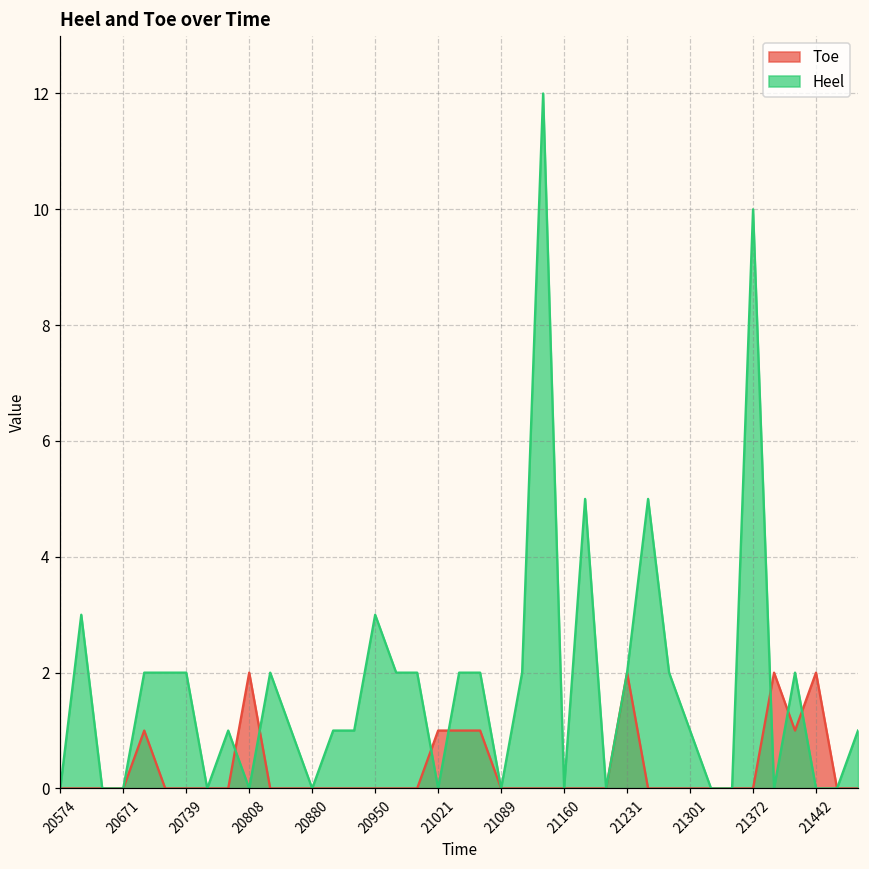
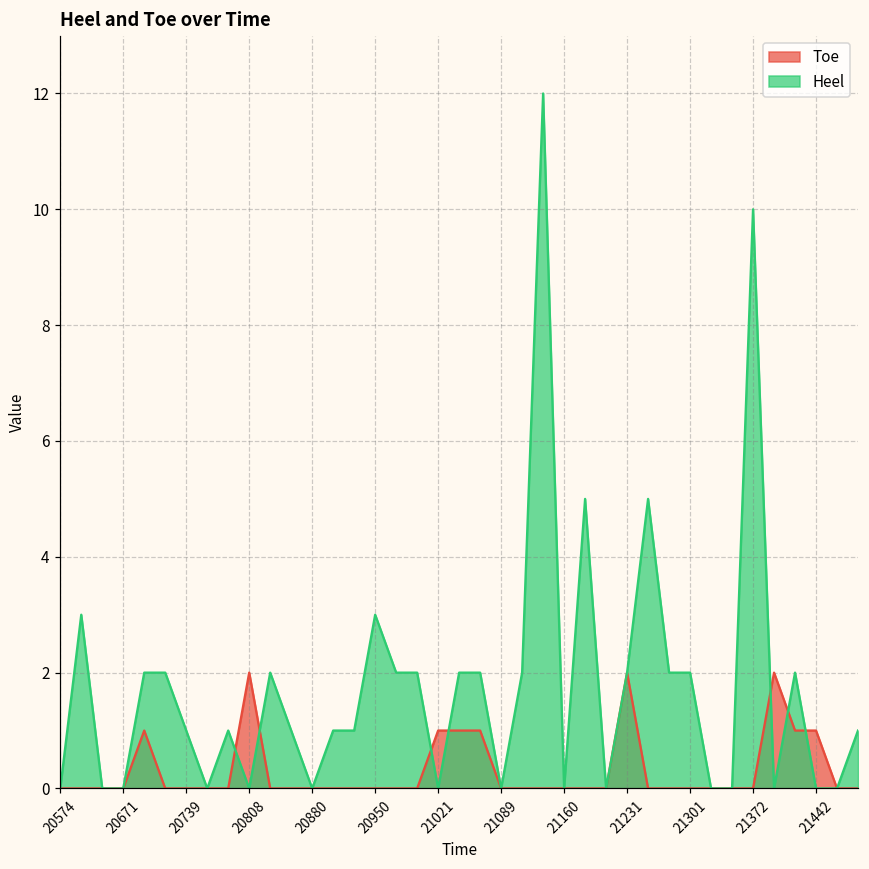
  {
    "Toe": {
      "20739": 0,
      "20808": 2,
      "20950": 0,
      "21021": 1,
      "21301": 0,
      "21372": 0,
-     "21442": 2
+     "21442": 1
    },
    "Heel": {
-     "20739": 2,
+     "20739": 1,
      "20808": 0,
      "20950": 3,
      "21021": 0,
-     "21301": 1,
+     "21301": 2,
      "21372": 10,
      "21442": 0
    }
  }
